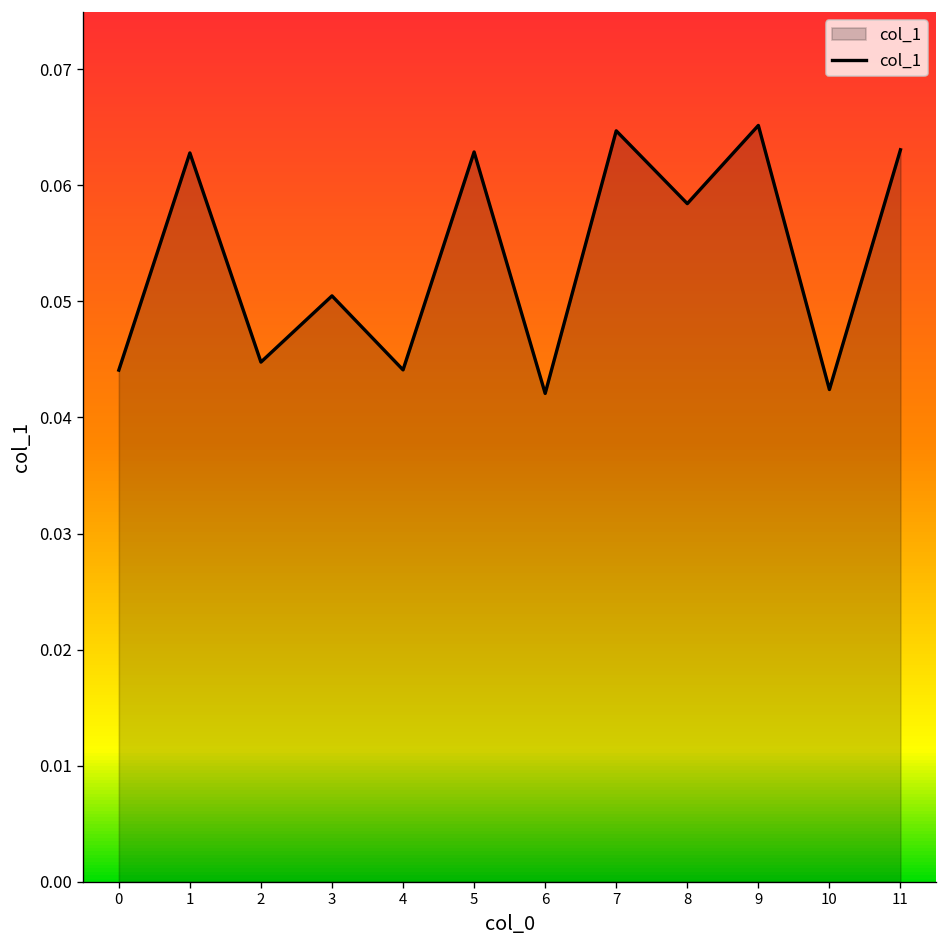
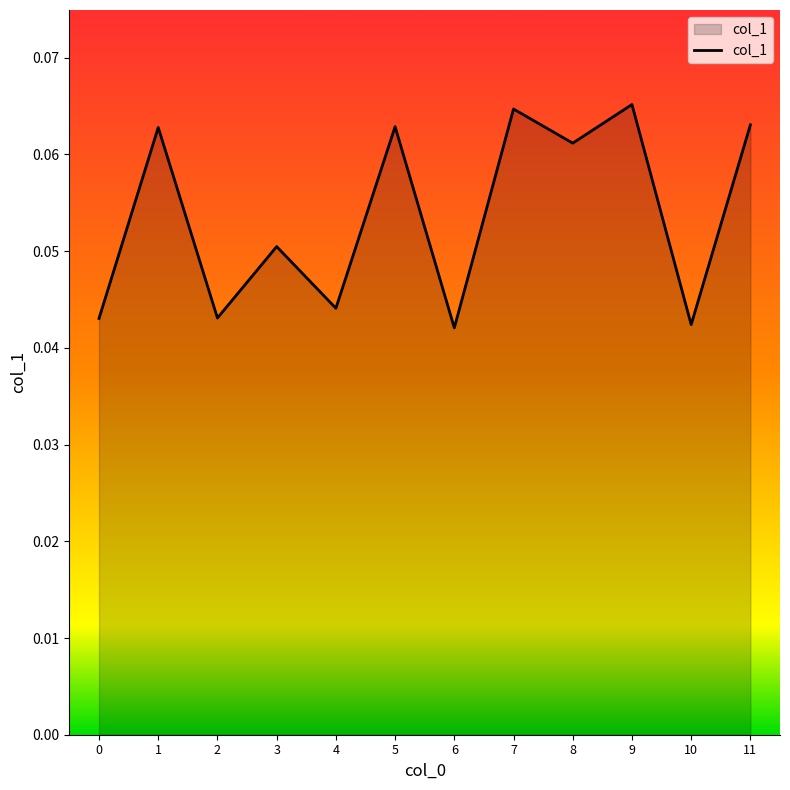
  {
-   "0": 0.044,
+   "0": 0.043,
    "1": 0.063,
-   "2": 0.045,
+   "2": 0.043,
    "3": 0.050,
    "4": 0.044,
    "5": 0.063,
    "6": 0.042,
    "7": 0.065,
-   "8": 0.058,
+   "8": 0.061,
    "9": 0.065,
    "10": 0.042,
    "11": 0.063
  }
